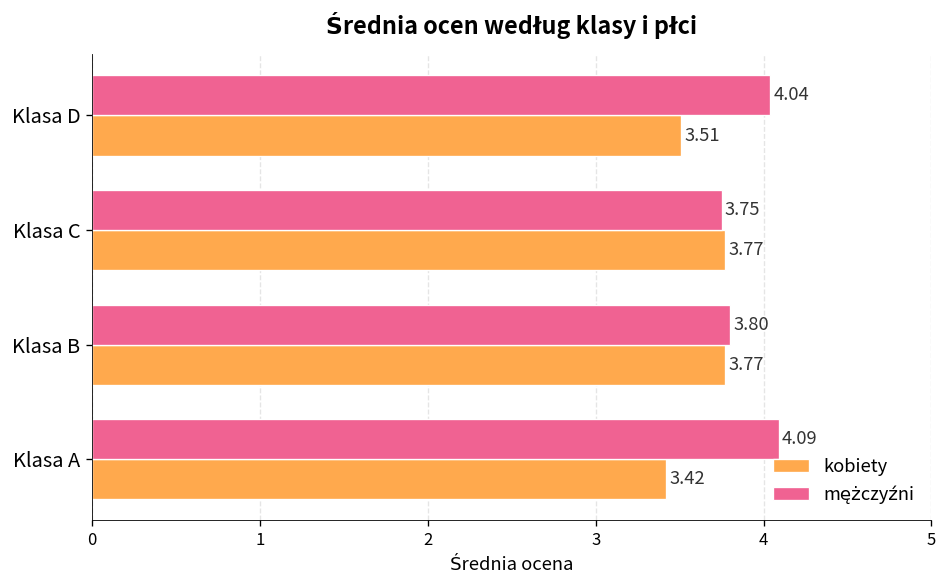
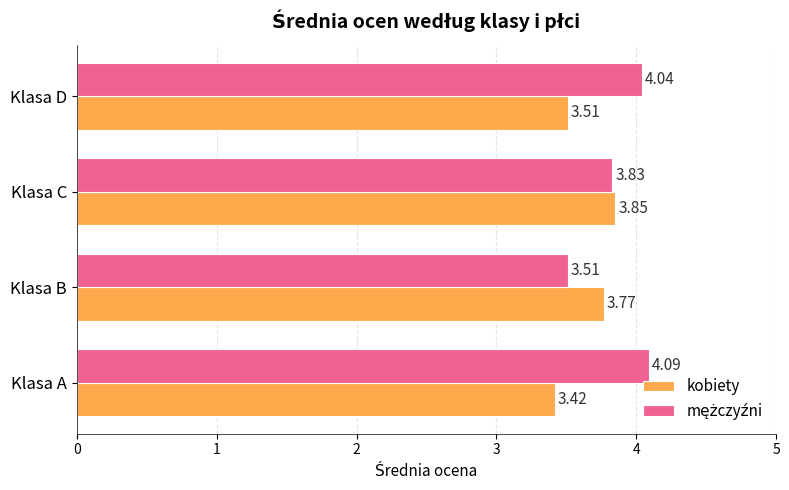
  {
    "kobiety": {
      "Klasa D": 3.51,
-     "Klasa C": 3.77,
+     "Klasa C": 3.85,
      "Klasa B": 3.77,
      "Klasa A": 3.42
    },
    "mężczyźni": {
      "Klasa D": 4.04,
-     "Klasa C": 3.75,
-     "Klasa B": 3.80,
+     "Klasa C": 3.83,
+     "Klasa B": 3.51,
      "Klasa A": 4.09
    }
  }
